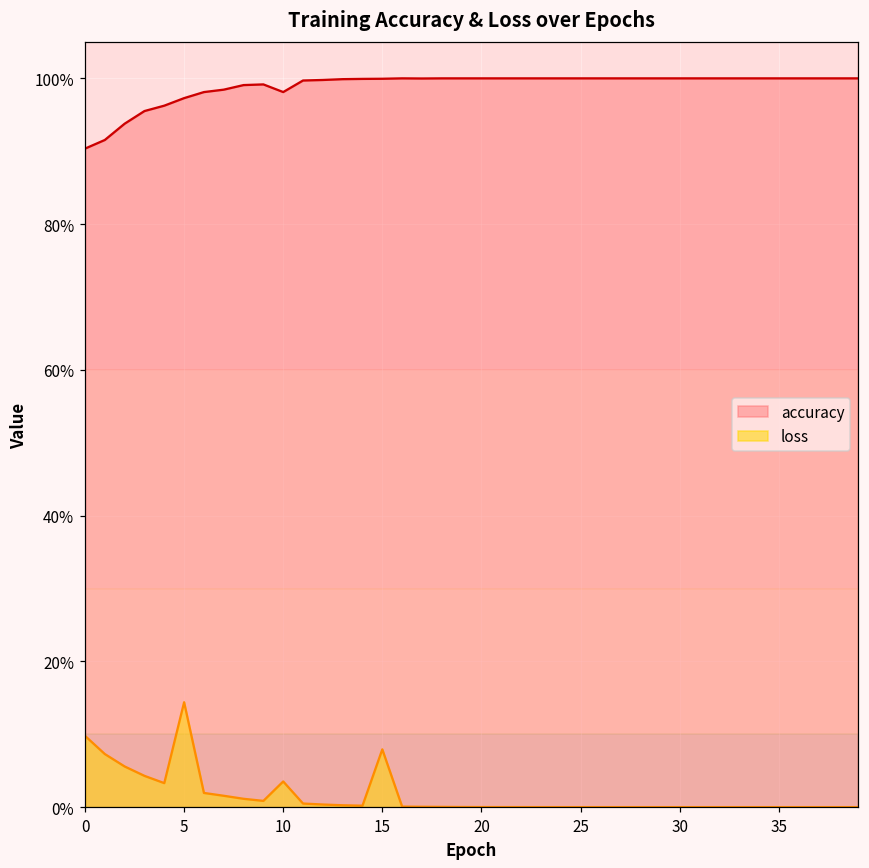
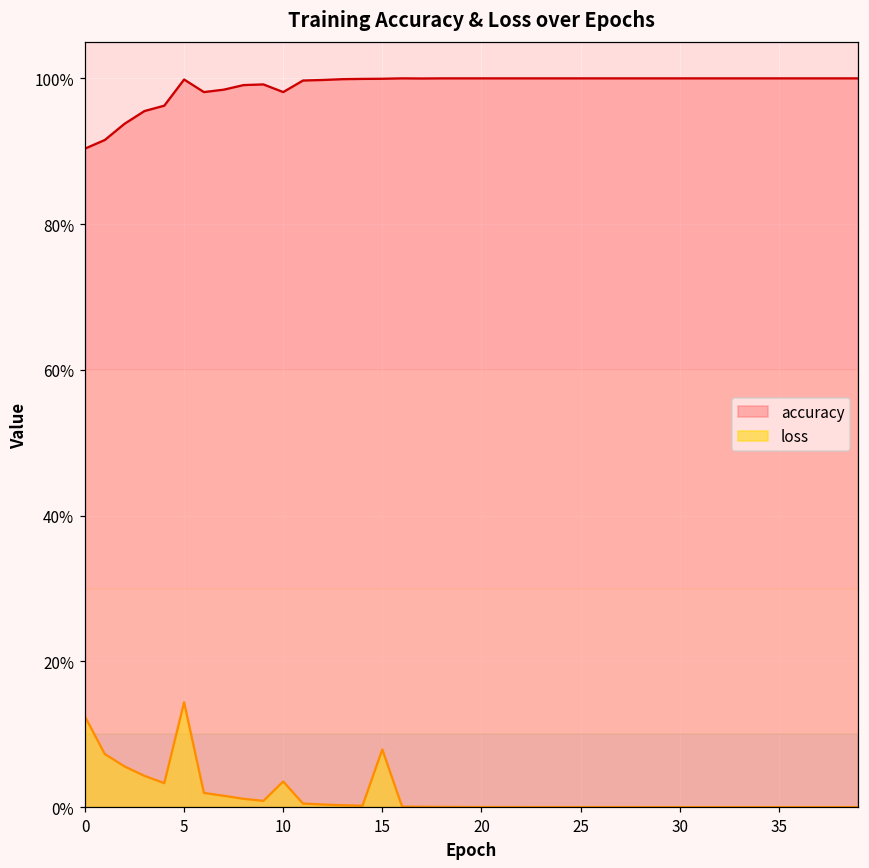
  {
    "accuracy": {
      "0": "90%",
-     "5": "97%",
+     "5": "100%",
      "10": "98%",
      "15": "100%",
      "20": "100%",
      "25": "100%",
      "30": "100%",
      "35": "100%"
    },
    "loss": {
-     "0": "10%",
+     "0": "12%",
      "5": "14%",
      "10": "4%",
      "15": "8%",
      "20": "0%",
      "25": "0%",
      "30": "0%",
      "35": "0%"
    }
  }
